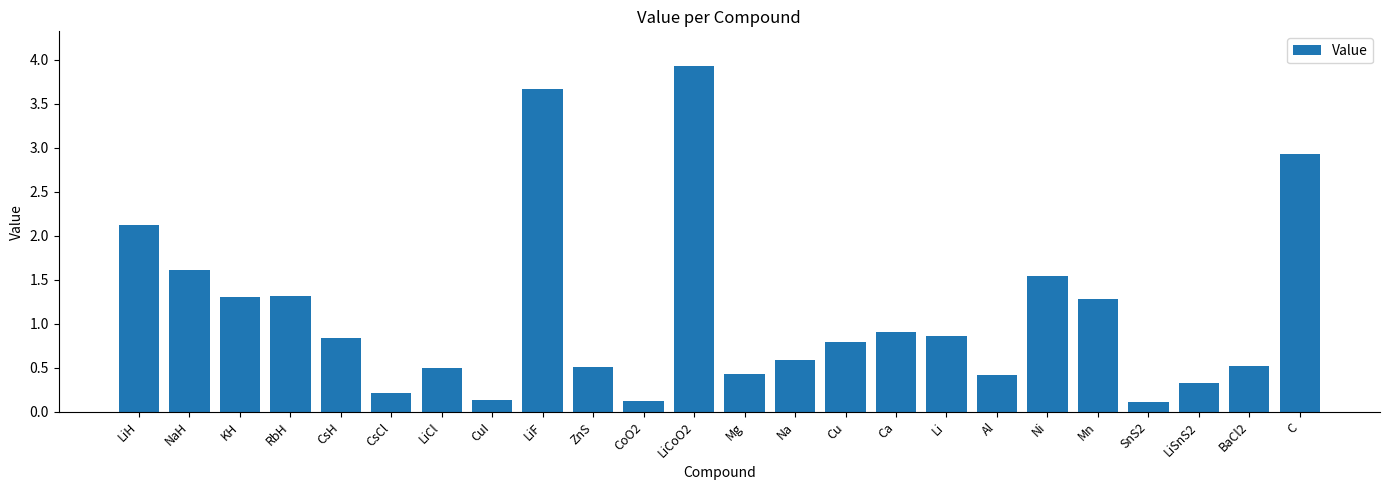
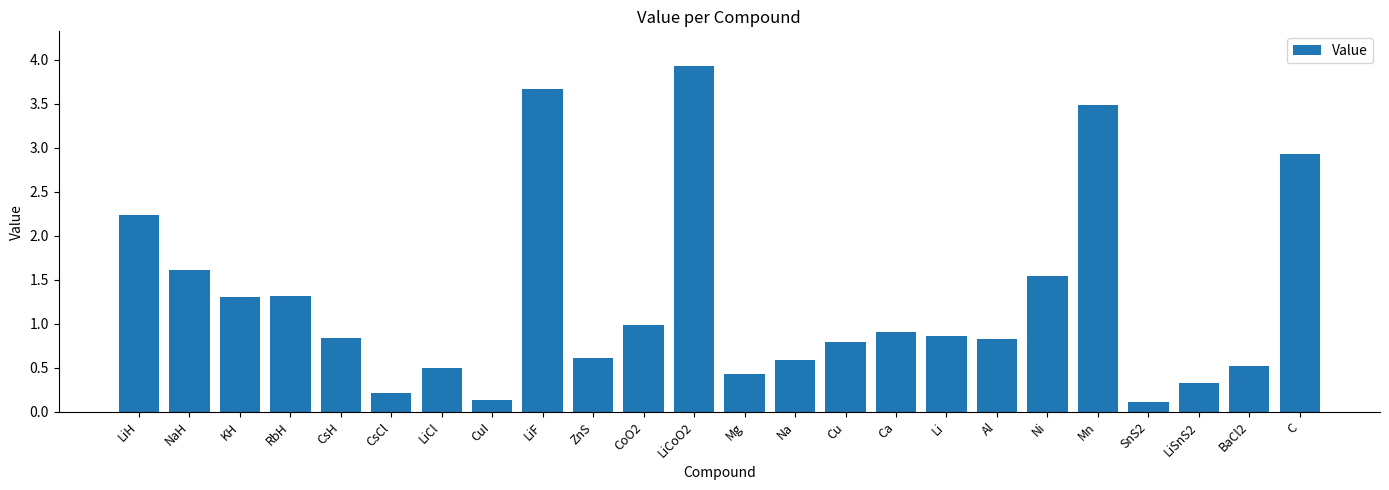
  {
-   "LiH": 2.1,
+   "LiH": 2.2,
    "NaH": 1.6,
    "KH": 1.3,
    "RbH": 1.3,
    "CsH": 0.8,
    "CsCl": 0.2,
    "LiCl": 0.5,
    "CuI": 0.1,
    "LiF": 3.7,
-   "ZnS": 0.5,
-   "CoO2": 0.1,
+   "ZnS": 0.6,
+   "CoO2": 1.0,
    "LiCoO2": 3.9,
    "Mg": 0.4,
    "Na": 0.6,
    "Cu": 0.8,
    "Ca": 0.9,
    "Li": 0.9,
-   "Al": 0.4,
+   "Al": 0.8,
    "Ni": 1.5,
-   "Mn": 1.3,
+   "Mn": 3.5,
    "SnS2": 0.1,
    "LiSnS2": 0.3,
    "BaCl2": 0.5,
    "C": 2.9
  }
